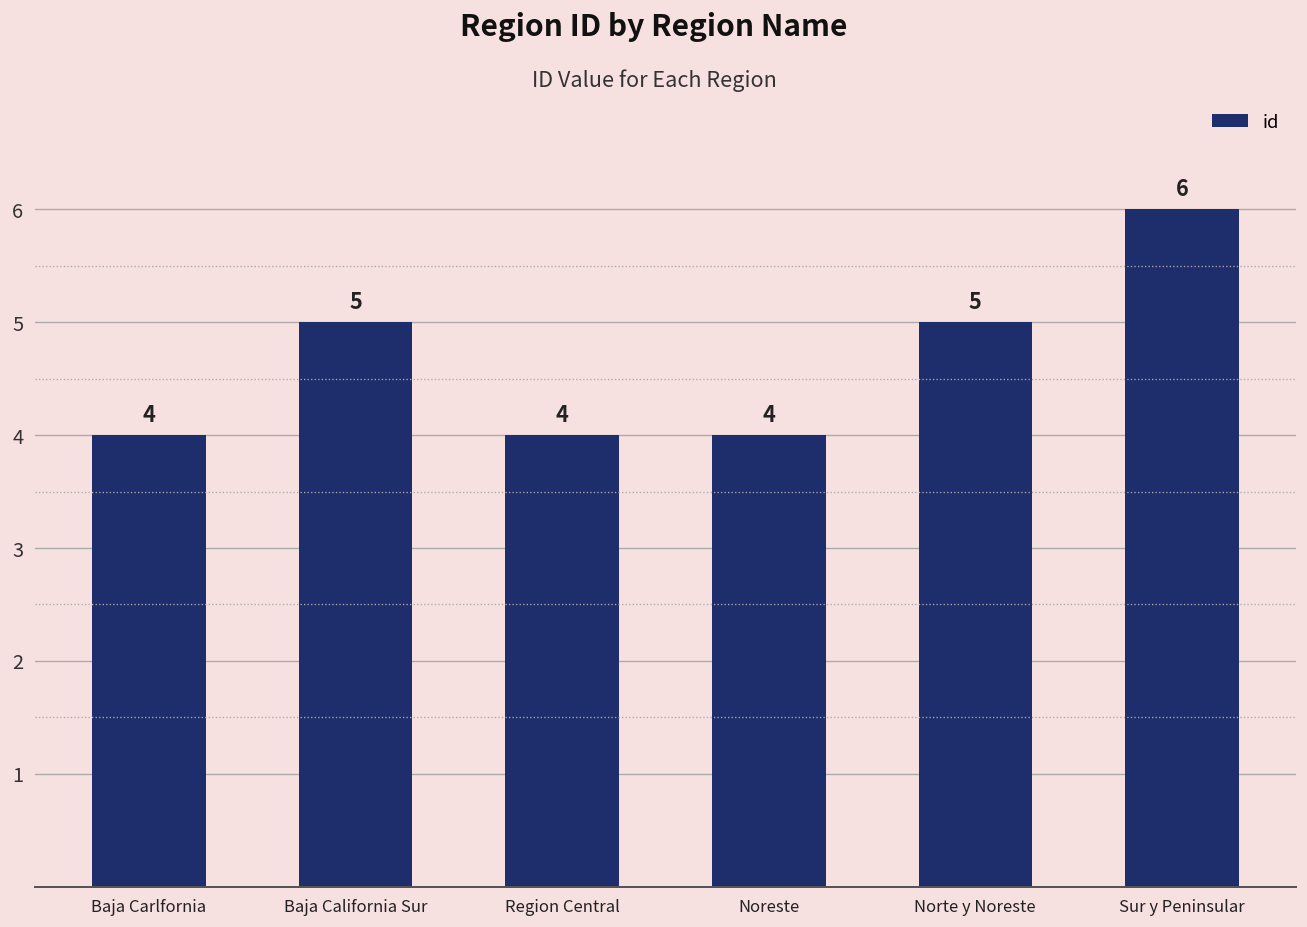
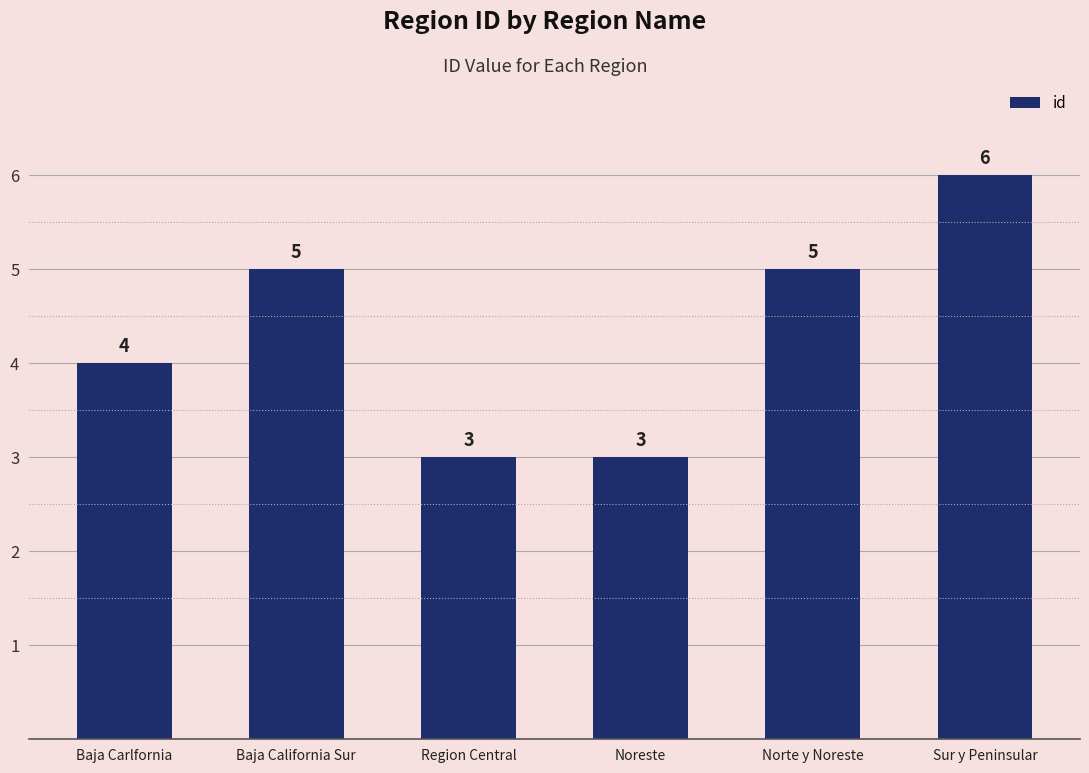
  {
    "Baja Carlfornia": 4,
    "Baja California Sur": 5,
-   "Region Central": 4,
-   "Noreste": 4,
+   "Region Central": 3,
+   "Noreste": 3,
    "Norte y Noreste": 5,
    "Sur y Peninsular": 6
  }
